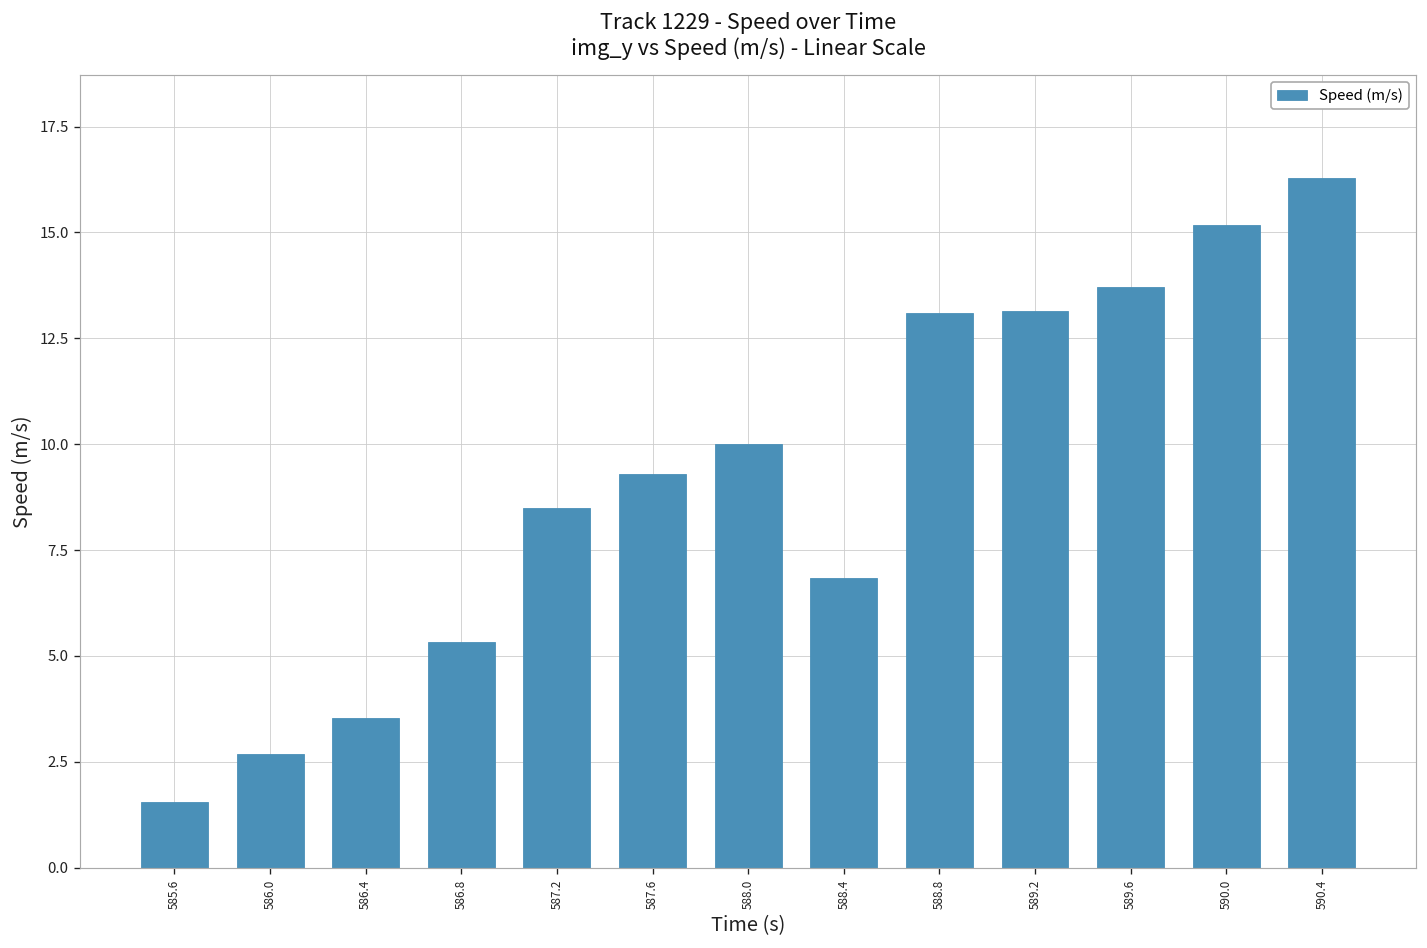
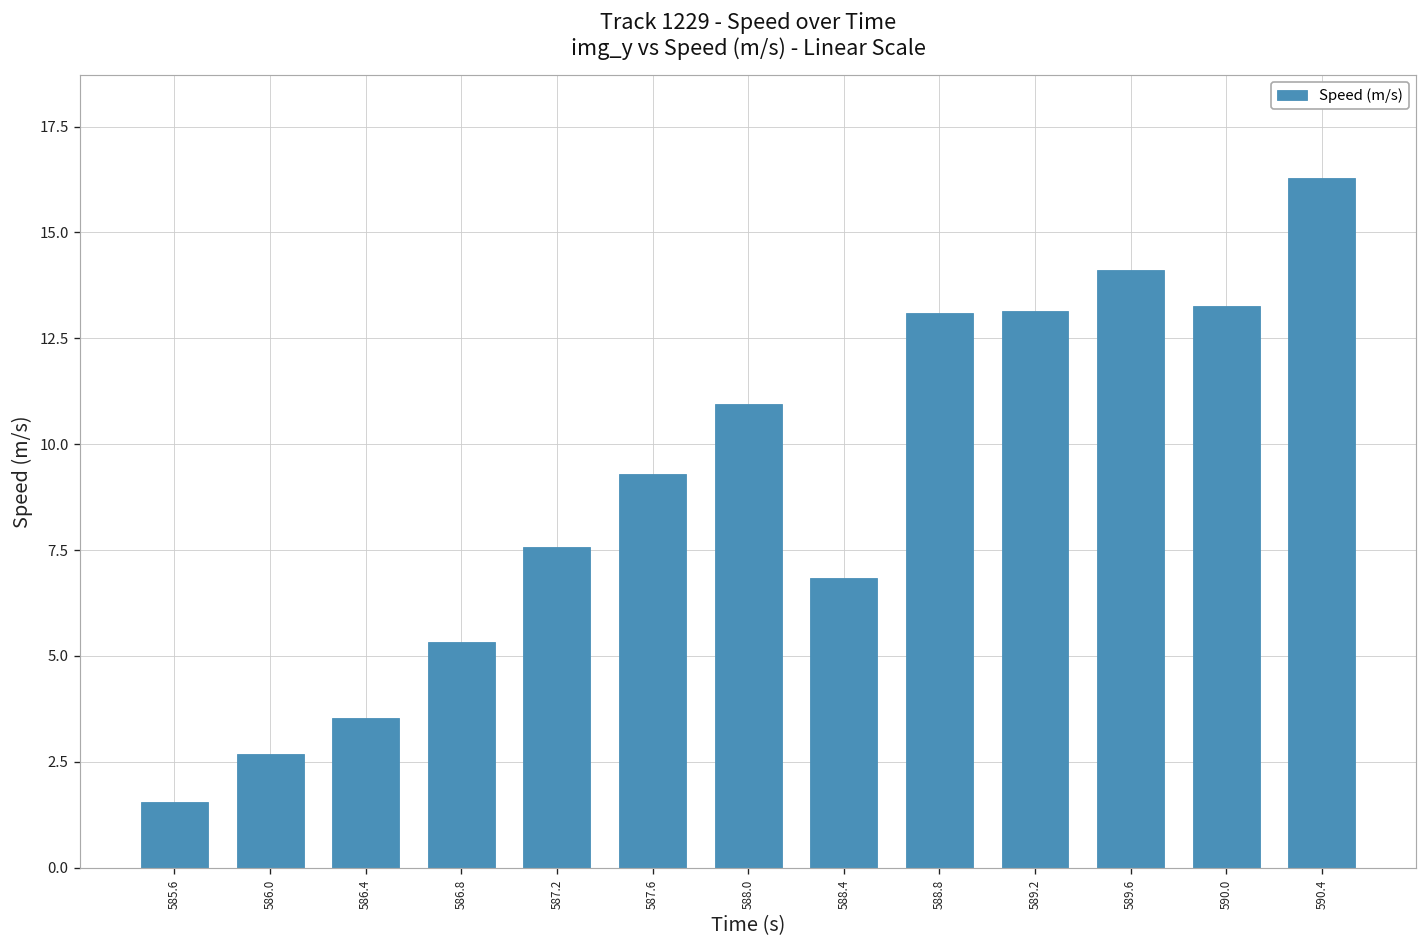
  {
    "585.6": 1.6,
    "586.0": 2.7,
    "586.4": 3.5,
    "586.8": 5.3,
-   "587.2": 8.5,
+   "587.2": 7.6,
    "587.6": 9.3,
-   "588.0": 10.0,
+   "588.0": 10.9,
    "588.4": 6.9,
    "588.8": 13.1,
    "589.2": 13.2,
-   "589.6": 13.7,
-   "590.0": 15.2,
+   "589.6": 14.1,
+   "590.0": 13.3,
    "590.4": 16.3
  }
